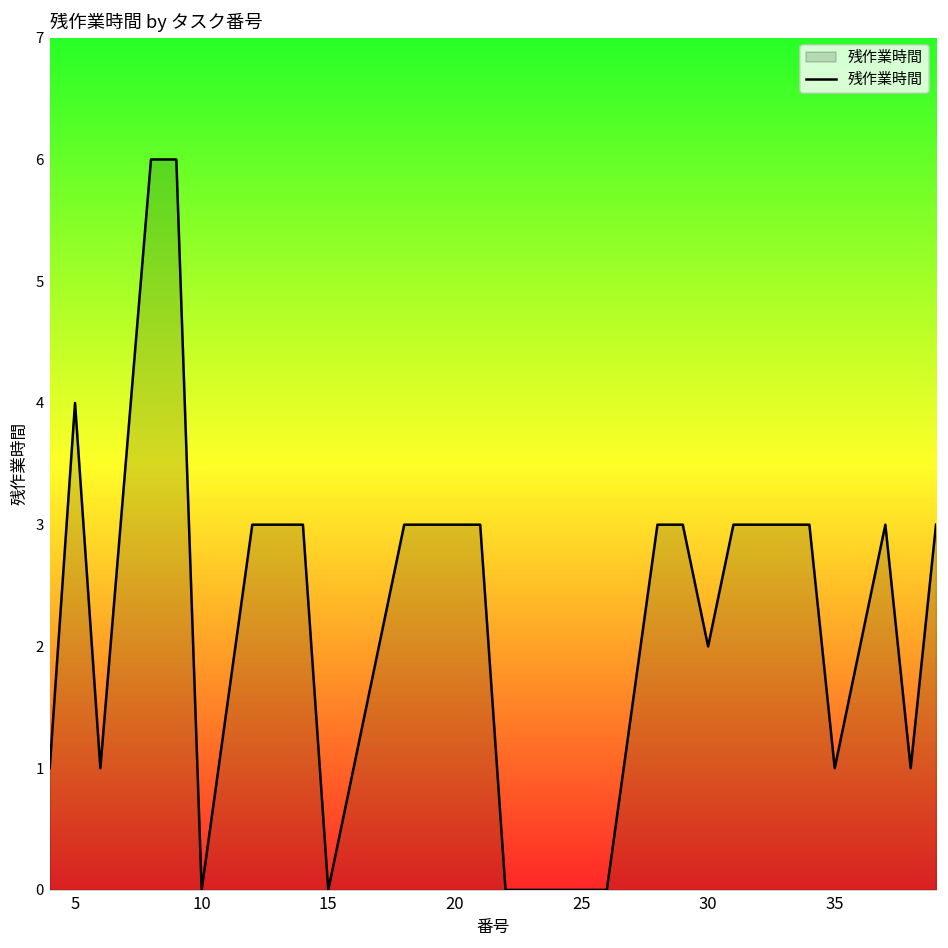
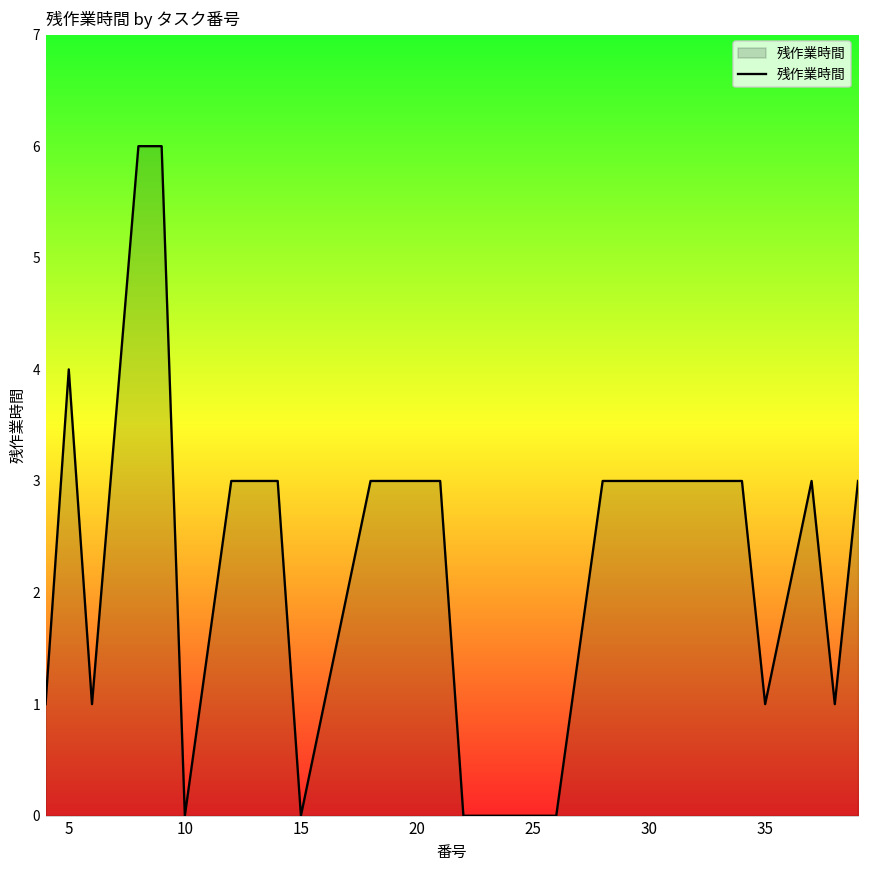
  {
    "5": 4,
    "10": 0,
    "15": 0,
    "20": 3,
    "25": 0,
-   "30": 2,
+   "30": 3,
    "35": 1
  }
